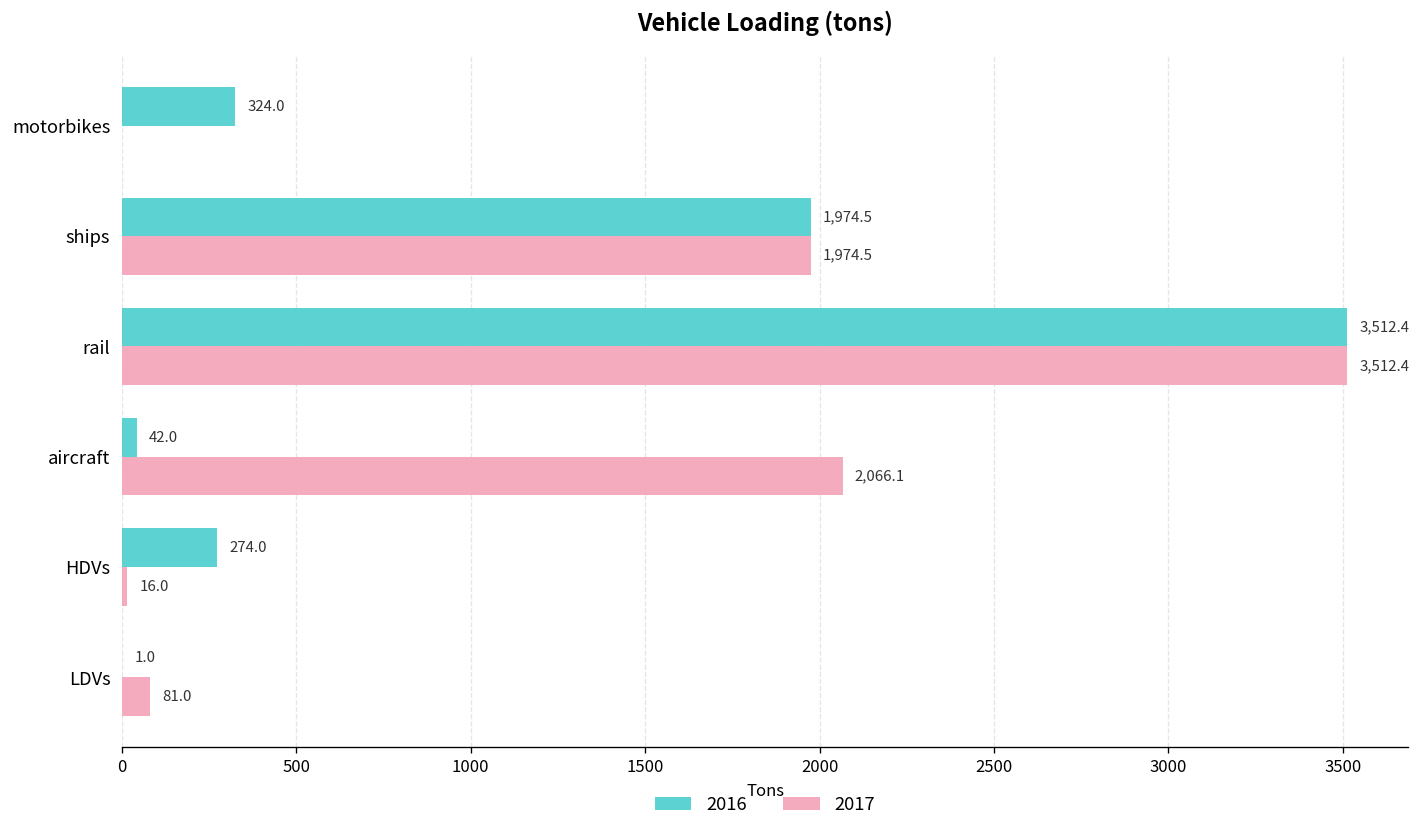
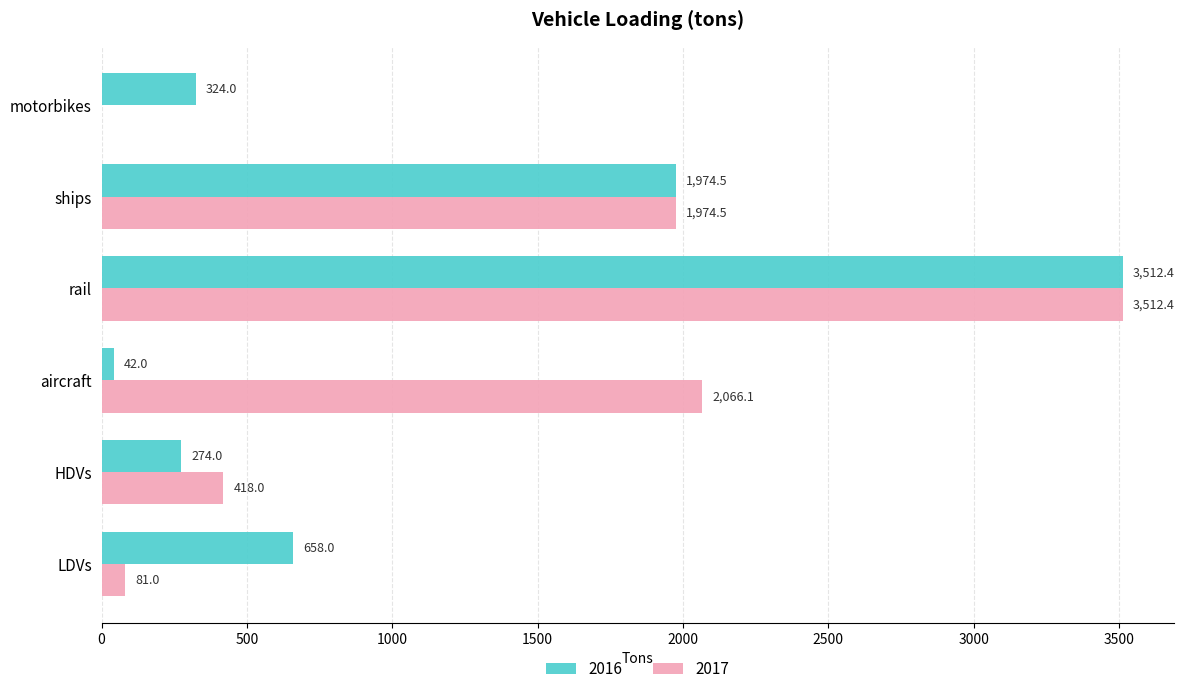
  {
    "2016": {
      "motorbikes": "324.0",
      "ships": "1,974.5",
      "rail": "3,512.4",
      "aircraft": "42.0",
      "HDVs": "274.0",
-     "LDVs": "1.0"
+     "LDVs": "658.0"
    },
    "2017": {
      "ships": "1,974.5",
      "rail": "3,512.4",
      "aircraft": "2,066.1",
-     "HDVs": "16.0",
+     "HDVs": "418.0",
      "LDVs": "81.0"
    }
  }
